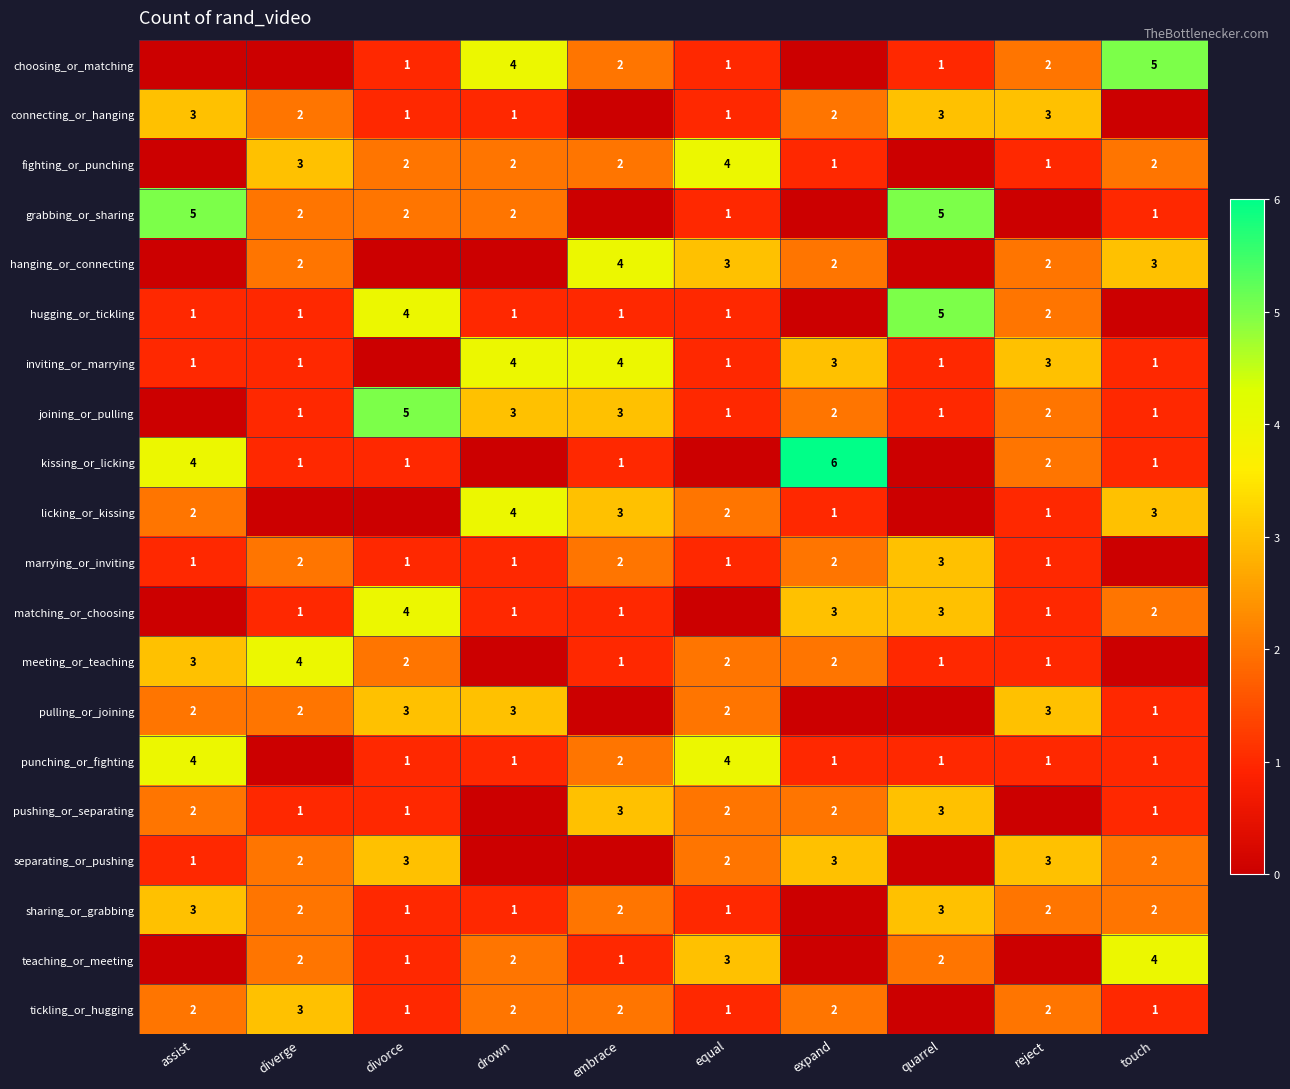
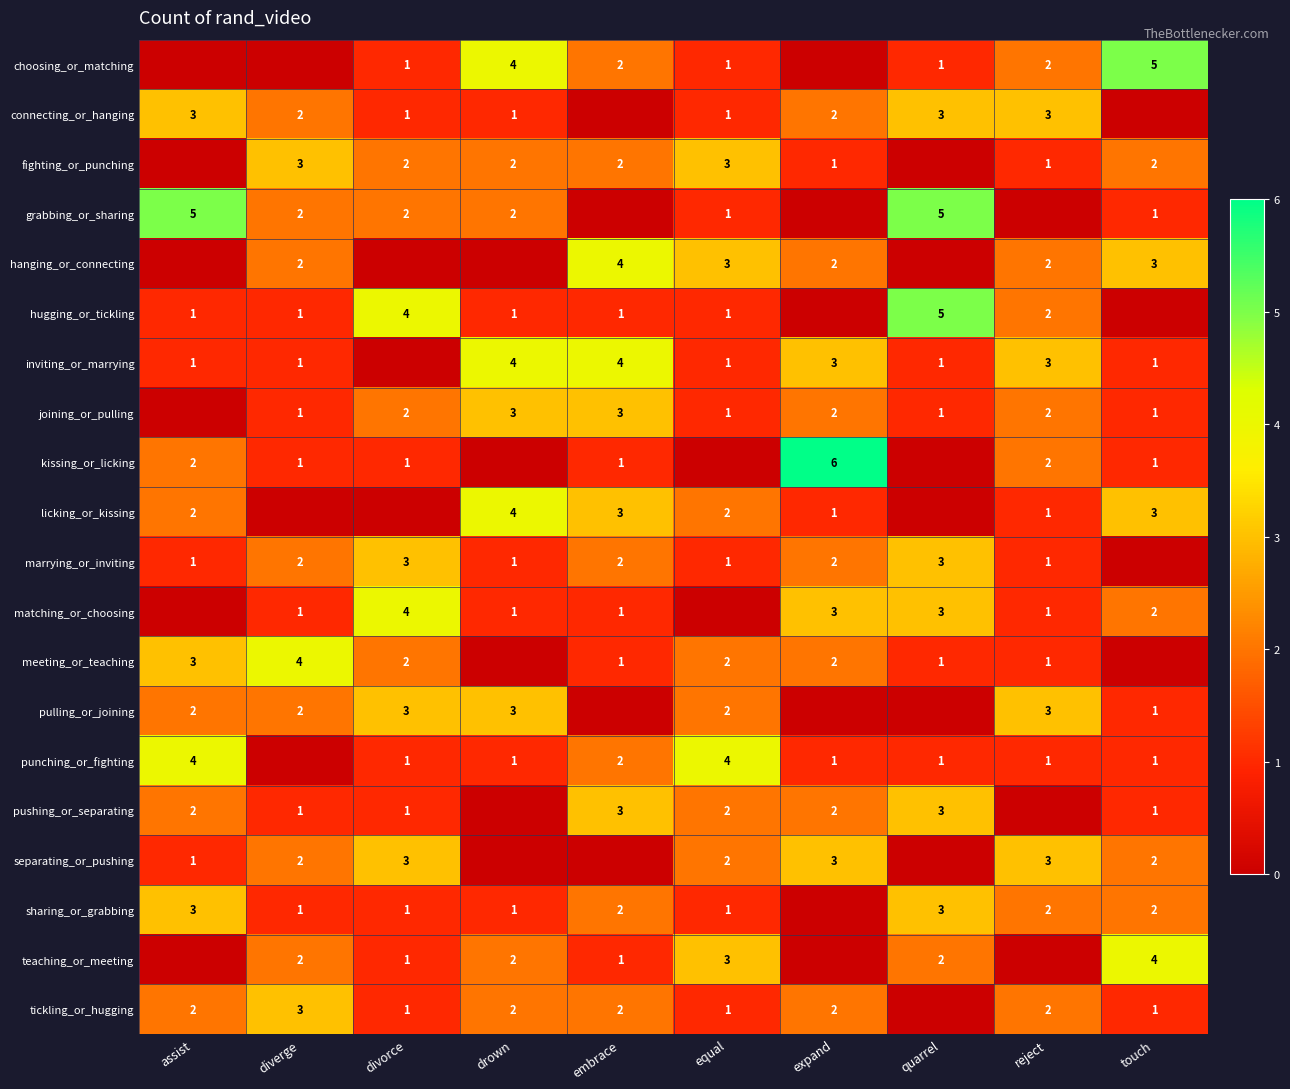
  {
    "choosing_or_matching": {
      "divorce": 1,
      "drown": 4,
      "embrace": 2,
      "equal": 1,
      "quarrel": 1,
      "reject": 2,
      "touch": 5
    },
    "connecting_or_hanging": {
      "assist": 3,
      "diverge": 2,
      "divorce": 1,
      "drown": 1,
      "equal": 1,
      "expand": 2,
      "quarrel": 3,
      "reject": 3
    },
    "fighting_or_punching": {
      "diverge": 3,
      "divorce": 2,
      "drown": 2,
      "embrace": 2,
-     "equal": 4,
+     "equal": 3,
      "expand": 1,
      "reject": 1,
      "touch": 2
    },
    "grabbing_or_sharing": {
      "assist": 5,
      "diverge": 2,
      "divorce": 2,
      "drown": 2,
      "equal": 1,
      "quarrel": 5,
      "touch": 1
    },
    "hanging_or_connecting": {
      "diverge": 2,
      "embrace": 4,
      "equal": 3,
      "expand": 2,
      "reject": 2,
      "touch": 3
    },
    "hugging_or_tickling": {
      "assist": 1,
      "diverge": 1,
      "divorce": 4,
      "drown": 1,
      "embrace": 1,
      "equal": 1,
      "quarrel": 5,
      "reject": 2
    },
    "inviting_or_marrying": {
      "assist": 1,
      "diverge": 1,
      "drown": 4,
      "embrace": 4,
      "equal": 1,
      "expand": 3,
      "quarrel": 1,
      "reject": 3,
      "touch": 1
    },
    "joining_or_pulling": {
      "diverge": 1,
-     "divorce": 5,
+     "divorce": 2,
      "drown": 3,
      "embrace": 3,
      "equal": 1,
      "expand": 2,
      "quarrel": 1,
      "reject": 2,
      "touch": 1
    },
    "kissing_or_licking": {
-     "assist": 4,
+     "assist": 2,
      "diverge": 1,
      "divorce": 1,
      "embrace": 1,
      "expand": 6,
      "reject": 2,
      "touch": 1
    },
    "licking_or_kissing": {
      "assist": 2,
      "drown": 4,
      "embrace": 3,
      "equal": 2,
      "expand": 1,
      "reject": 1,
      "touch": 3
    },
    "marrying_or_inviting": {
      "assist": 1,
      "diverge": 2,
-     "divorce": 1,
+     "divorce": 3,
      "drown": 1,
      "embrace": 2,
      "equal": 1,
      "expand": 2,
      "quarrel": 3,
      "reject": 1
    },
    "matching_or_choosing": {
      "diverge": 1,
      "divorce": 4,
      "drown": 1,
      "embrace": 1,
      "expand": 3,
      "quarrel": 3,
      "reject": 1,
      "touch": 2
    },
    "meeting_or_teaching": {
      "assist": 3,
      "diverge": 4,
      "divorce": 2,
      "embrace": 1,
      "equal": 2,
      "expand": 2,
      "quarrel": 1,
      "reject": 1
    },
    "pulling_or_joining": {
      "assist": 2,
      "diverge": 2,
      "divorce": 3,
      "drown": 3,
      "equal": 2,
      "reject": 3,
      "touch": 1
    },
    "punching_or_fighting": {
      "assist": 4,
      "divorce": 1,
      "drown": 1,
      "embrace": 2,
      "equal": 4,
      "expand": 1,
      "quarrel": 1,
      "reject": 1,
      "touch": 1
    },
    "pushing_or_separating": {
      "assist": 2,
      "diverge": 1,
      "divorce": 1,
      "embrace": 3,
      "equal": 2,
      "expand": 2,
      "quarrel": 3,
      "touch": 1
    },
    "separating_or_pushing": {
      "assist": 1,
      "diverge": 2,
      "divorce": 3,
      "equal": 2,
      "expand": 3,
      "reject": 3,
      "touch": 2
    },
    "sharing_or_grabbing": {
      "assist": 3,
-     "diverge": 2,
+     "diverge": 1,
      "divorce": 1,
      "drown": 1,
      "embrace": 2,
      "equal": 1,
      "quarrel": 3,
      "reject": 2,
      "touch": 2
    },
    "teaching_or_meeting": {
      "diverge": 2,
      "divorce": 1,
      "drown": 2,
      "embrace": 1,
      "equal": 3,
      "quarrel": 2,
      "touch": 4
    },
    "tickling_or_hugging": {
      "assist": 2,
      "diverge": 3,
      "divorce": 1,
      "drown": 2,
      "embrace": 2,
      "equal": 1,
      "expand": 2,
      "reject": 2,
      "touch": 1
    }
  }
